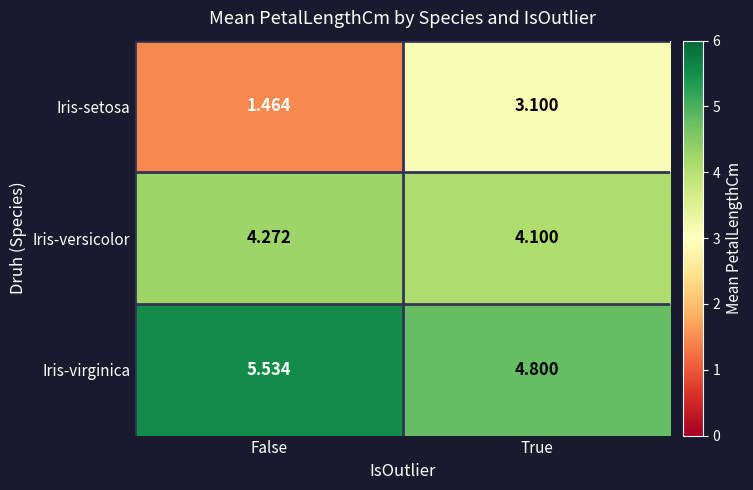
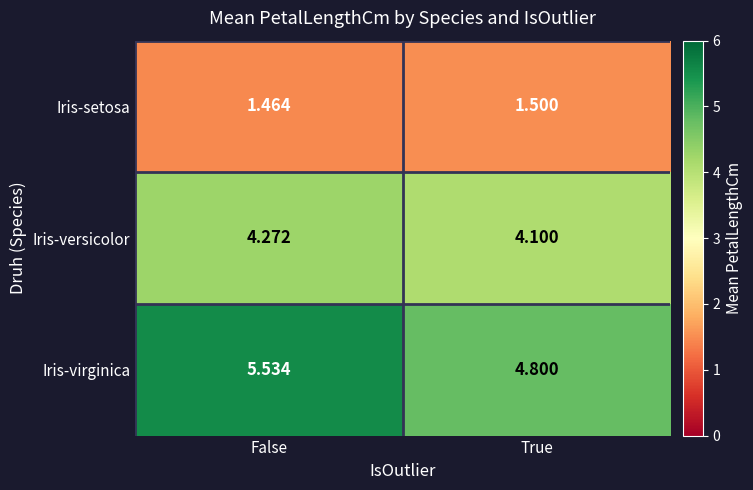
  {
    "Iris-setosa": {
      "False": 1.464,
-     "True": 3.100
+     "True": 1.500
    },
    "Iris-versicolor": {
      "False": 4.272,
      "True": 4.100
    },
    "Iris-virginica": {
      "False": 5.534,
      "True": 4.800
    }
  }
